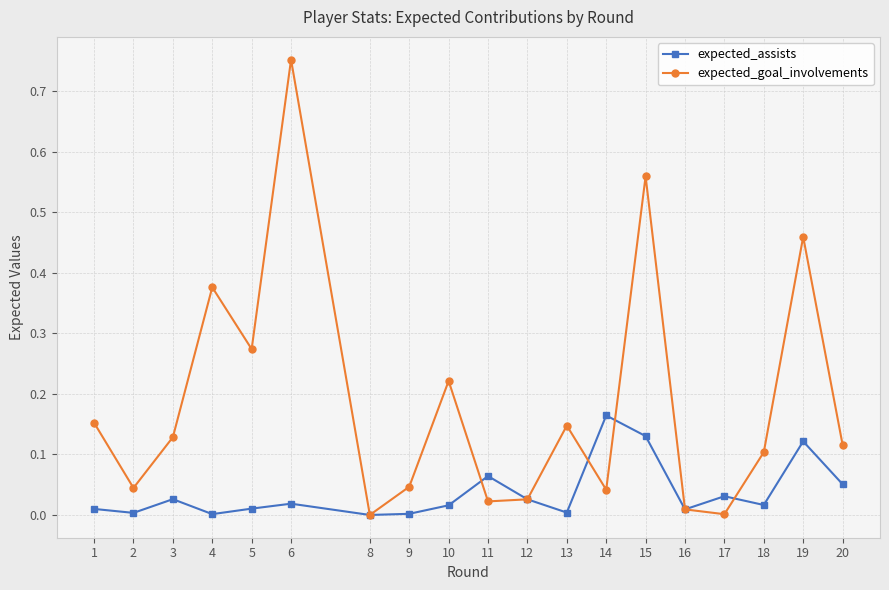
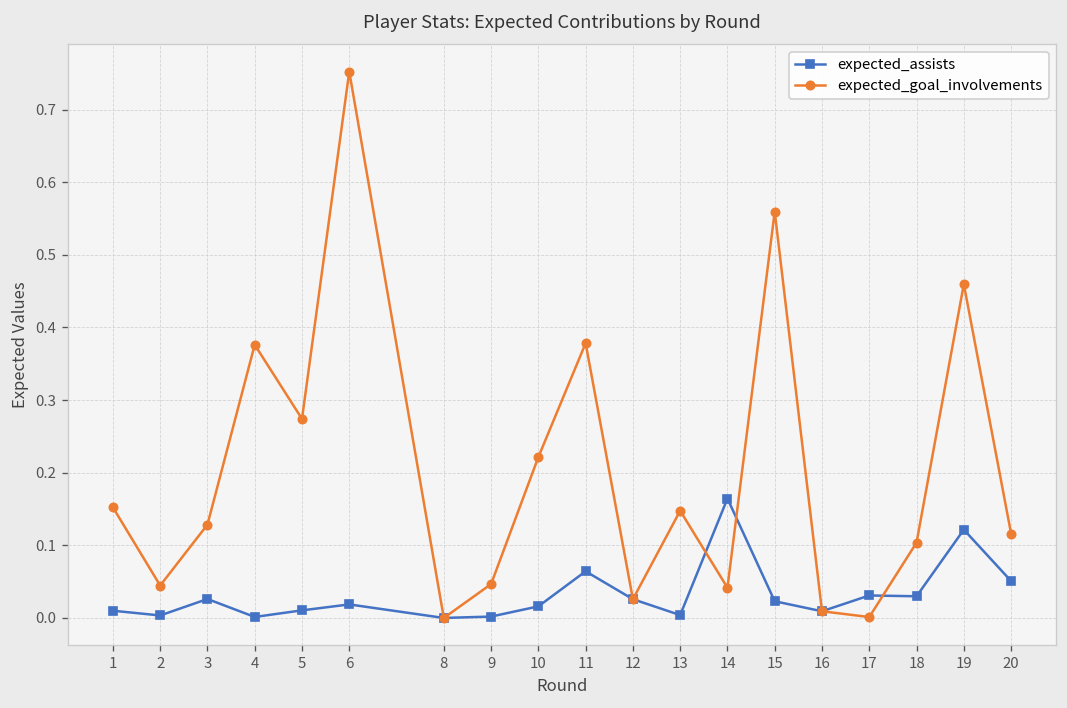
  {
    "expected_assists": {
      "1": 0.01,
      "2": 0.00,
      "3": 0.03,
      "4": 0.00,
      "5": 0.01,
      "6": 0.02,
      "9": 0.00,
      "10": 0.02,
      "11": 0.06,
      "13": 0.00,
      "14": 0.16,
-     "15": 0.13,
+     "15": 0.02,
      "17": 0.03,
-     "18": 0.02,
+     "18": 0.03,
      "19": 0.12,
      "20": 0.05
    },
    "expected_goal_involvements": {
      "1": 0.15,
      "2": 0.04,
      "3": 0.13,
      "4": 0.38,
      "5": 0.27,
      "6": 0.75,
      "9": 0.05,
      "10": 0.22,
-     "11": 0.02,
+     "11": 0.38,
      "13": 0.15,
      "14": 0.04,
      "15": 0.56,
      "17": 0.00,
      "18": 0.10,
      "19": 0.46,
      "20": 0.12
    }
  }
